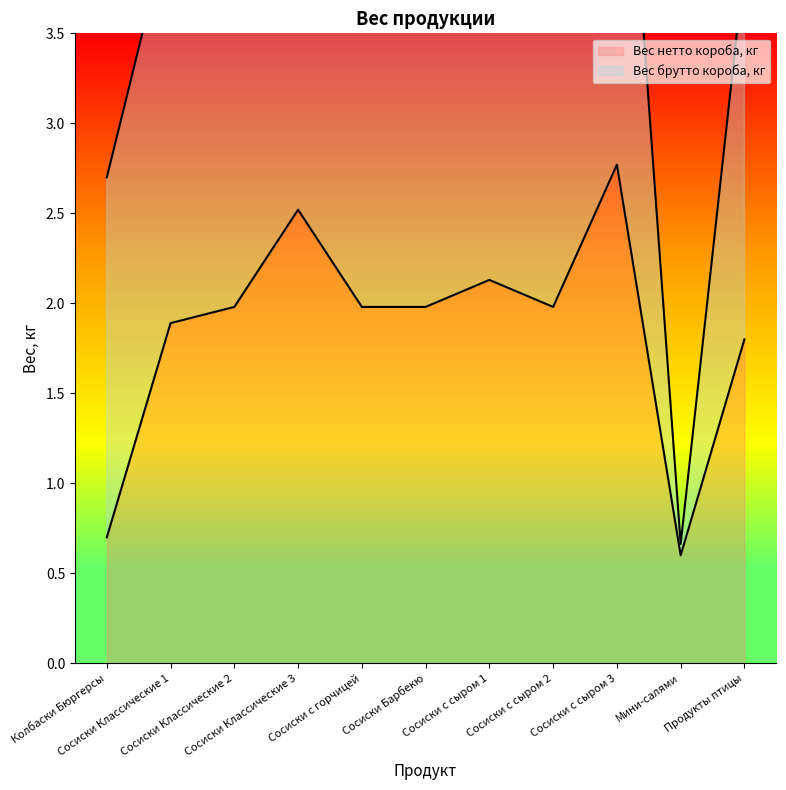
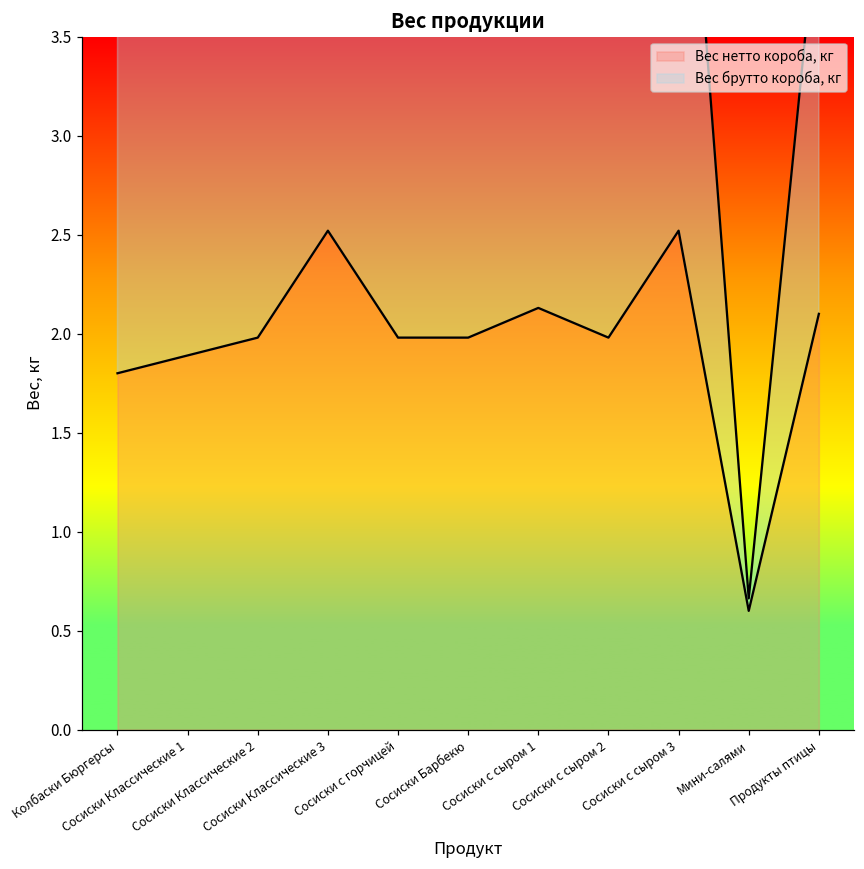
  {
    "Вес нетто короба, кг": {
-     "Колбаски Бюргерсы": 0.7,
+     "Колбаски Бюргерсы": 1.8,
      "Сосиски Классические 1": 1.89,
      "Сосиски Классические 2": 1.98,
      "Сосиски Классические 3": 2.52,
      "Сосиски с горчицей": 1.98,
      "Сосиски Барбекю": 1.98,
      "Сосиски с сыром 1": 2.13,
      "Сосиски с сыром 2": 1.98,
-     "Сосиски с сыром 3": 2.77,
+     "Сосиски с сыром 3": 2.52,
      "Мини-салями": 0.60,
-     "Продукты птицы": 1.8
+     "Продукты птицы": 2.1
    },
    "Вес брутто короба, кг": {
      "Мини-салями": 0.06
    }
  }
